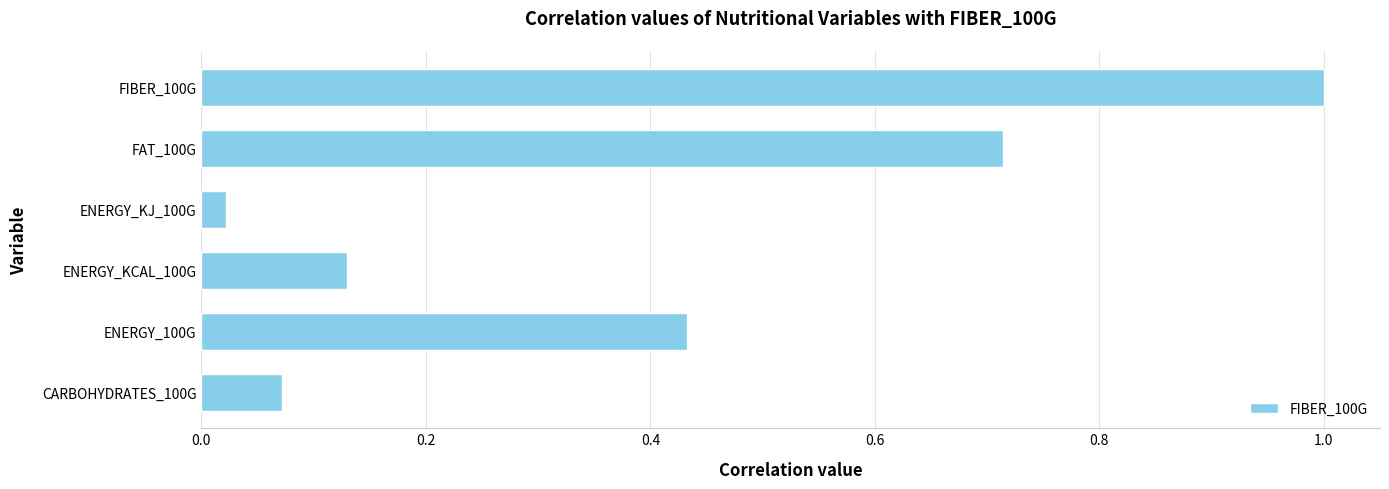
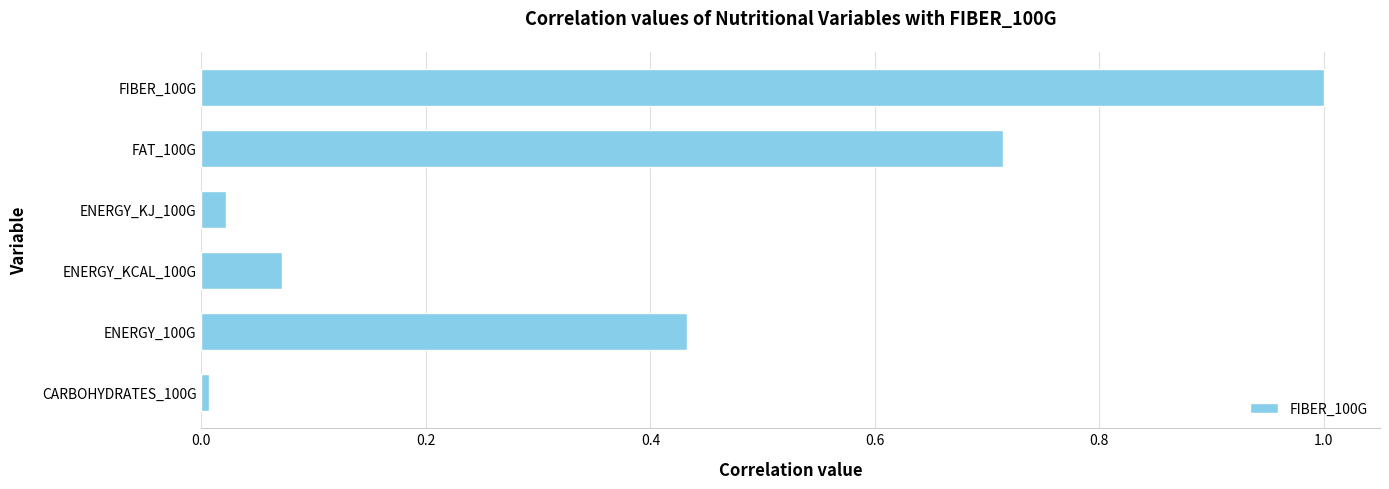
  {
    "FIBER_100G": 1.000,
    "FAT_100G": 0.714,
    "ENERGY_KJ_100G": 0.022,
-   "ENERGY_KCAL_100G": 0.130,
+   "ENERGY_KCAL_100G": 0.071,
    "ENERGY_100G": 0.433,
-   "CARBOHYDRATES_100G": 0.072
+   "CARBOHYDRATES_100G": 0.007
  }
